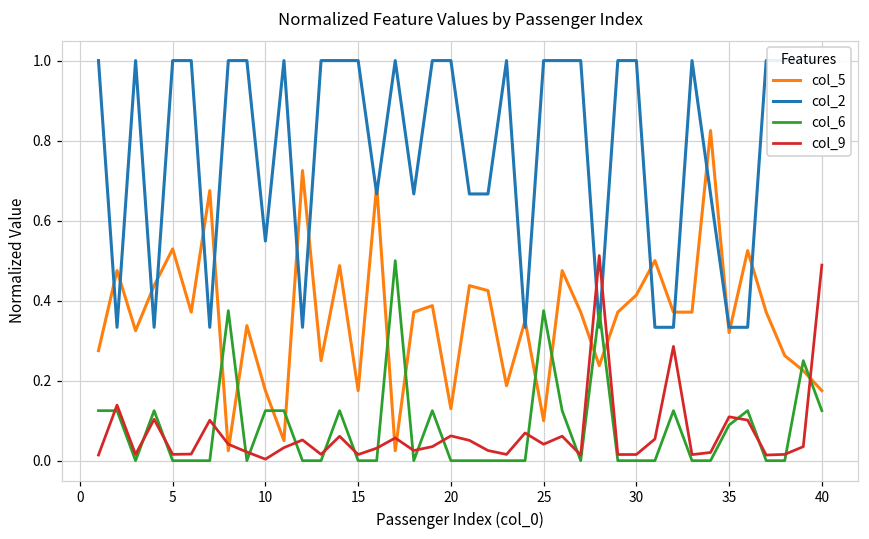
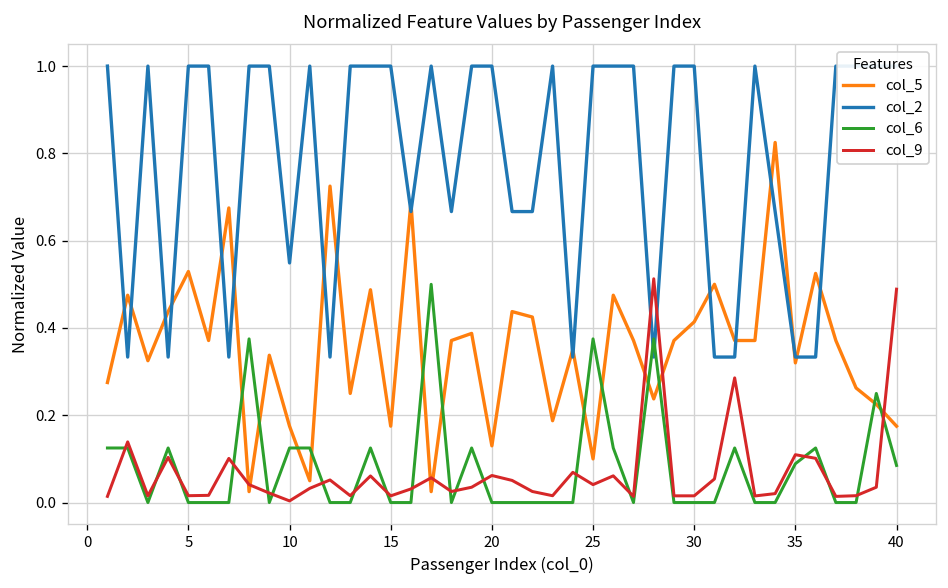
  {
    "col_5": {
      "5": 0.53,
      "10": 0.18,
      "15": 0.18,
      "20": 0.13,
      "25": 0.10,
      "30": 0.41,
      "35": 0.32,
      "40": 0.18
    },
    "col_2": {
      "5": 1.00,
      "10": 0.55,
      "15": 1.00,
      "20": 1.00,
      "25": 1.00,
      "30": 1.00,
      "35": 0.33
    },
    "col_6": {
      "5": 0.00,
      "10": 0.13,
      "15": 0.00,
      "20": 0.00,
      "25": 0.38,
      "30": 0.00,
      "35": 0.09,
-     "40": 0.13
+     "40": 0.09
    },
    "col_9": {
      "5": 0.02,
      "10": 0.00,
      "15": 0.02,
      "20": 0.06,
      "25": 0.04,
      "30": 0.02,
      "35": 0.11,
      "40": 0.49
    }
  }
